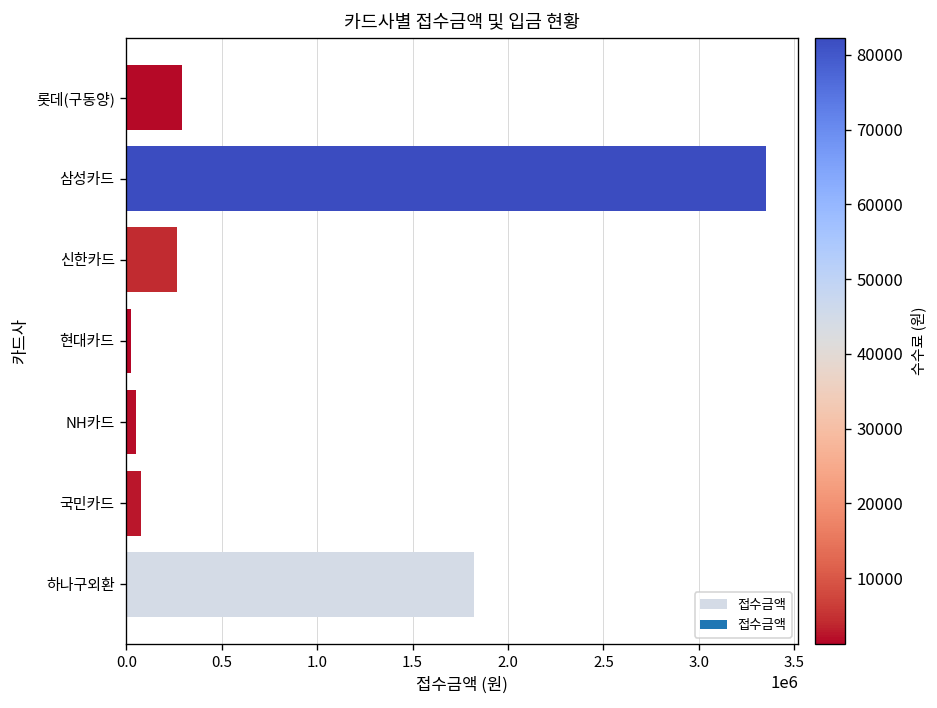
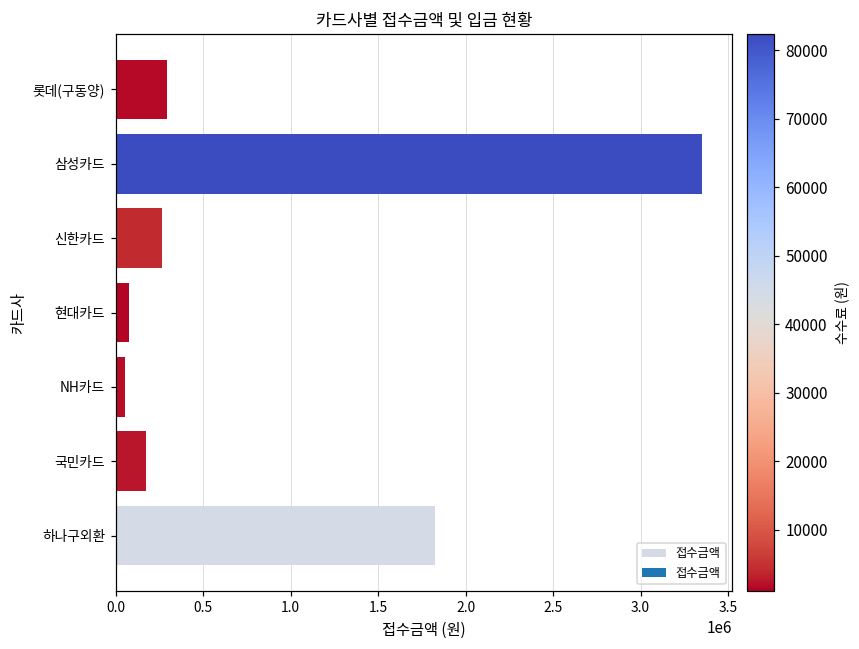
  {
    "롯데(구동양)": 290000,
    "삼성카드": 3350000,
    "신한카드": 260000,
-   "현대카드": 30000,
+   "현대카드": 80000,
    "NH카드": 50000,
-   "국민카드": 80000,
+   "국민카드": 170000,
    "하나구외환": 1820000
  }
